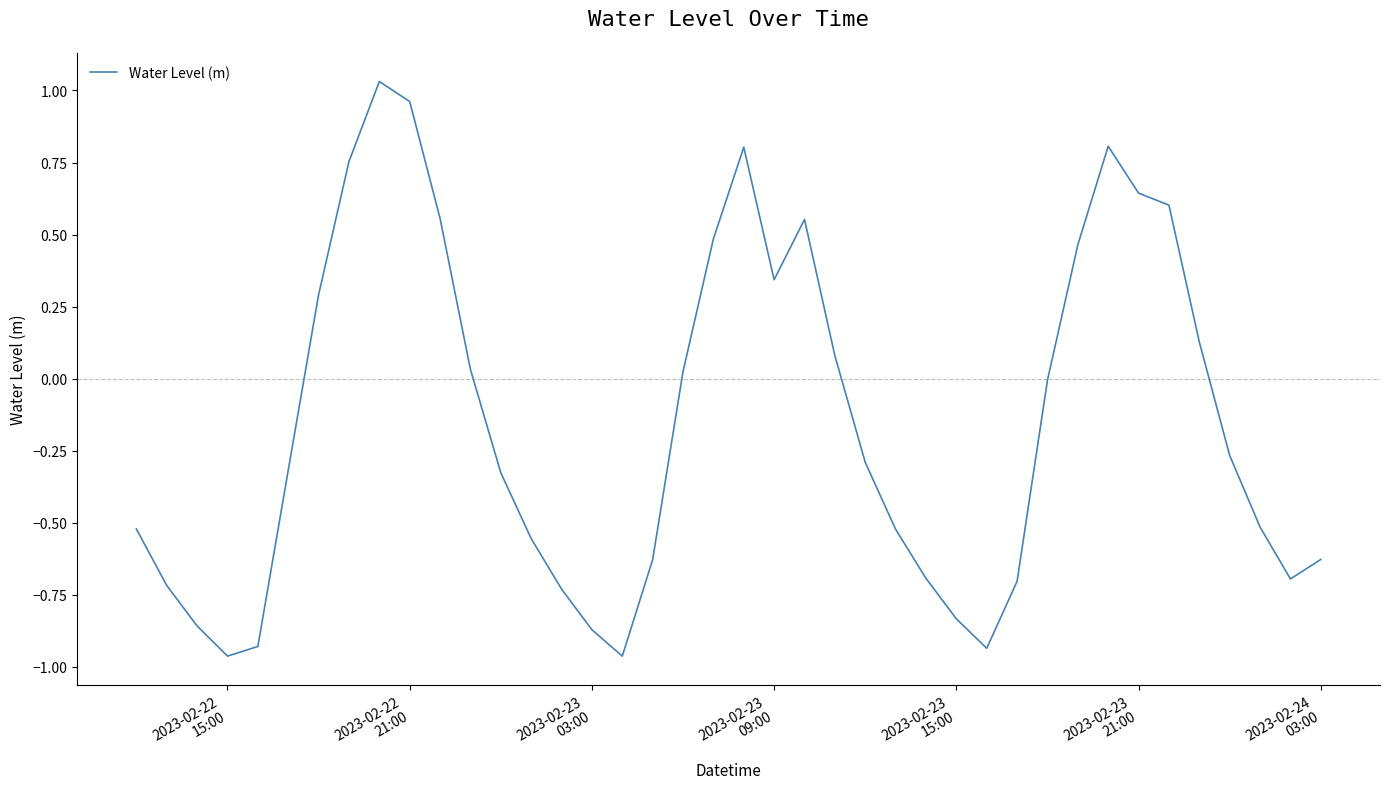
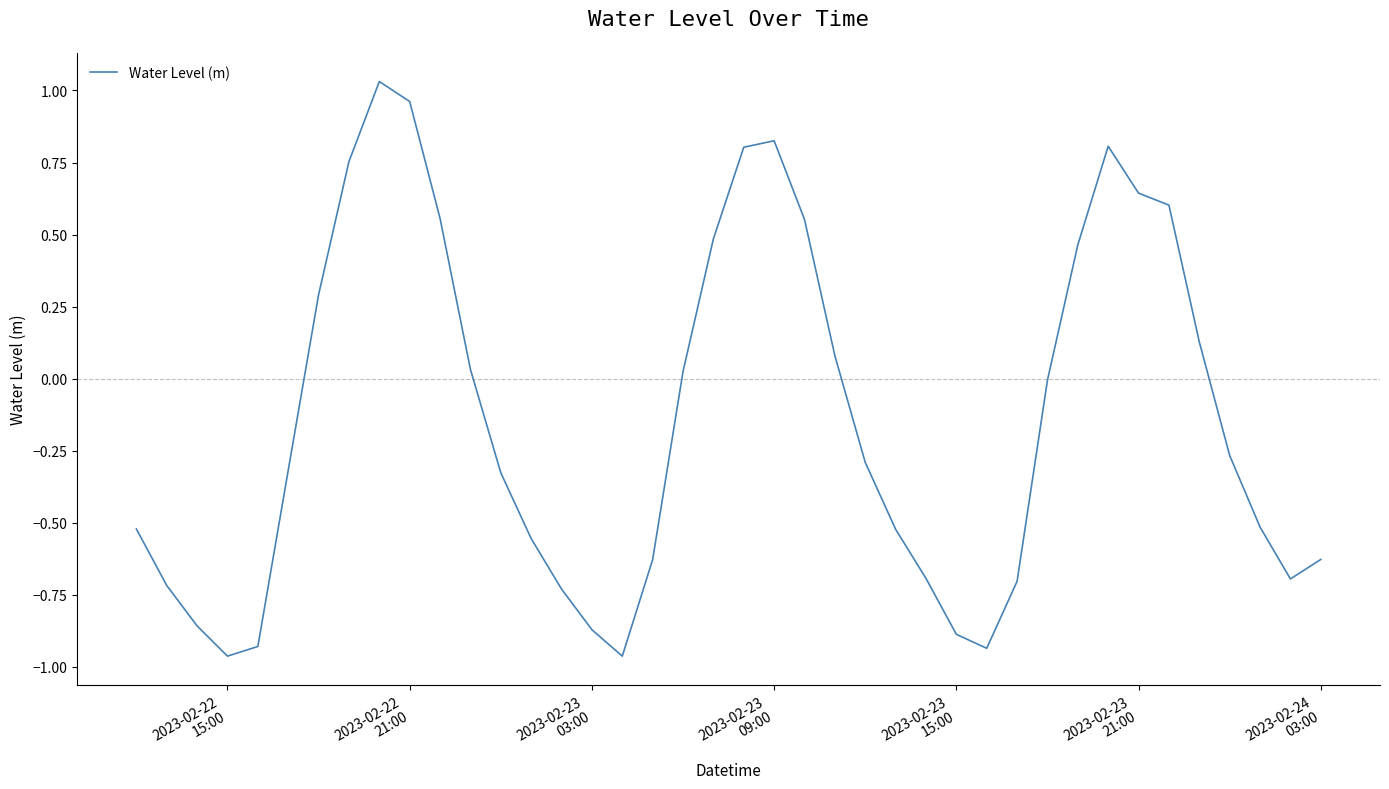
  {
    "2023-02-22 15:00": -0.96,
    "2023-02-22 21:00": 0.96,
    "2023-02-23 03:00": -0.87,
-   "2023-02-23 09:00": 0.34,
-   "2023-02-23 15:00": -0.83,
+   "2023-02-23 09:00": 0.83,
+   "2023-02-23 15:00": -0.89,
    "2023-02-23 21:00": 0.64,
    "2023-02-24 03:00": -0.63
  }
